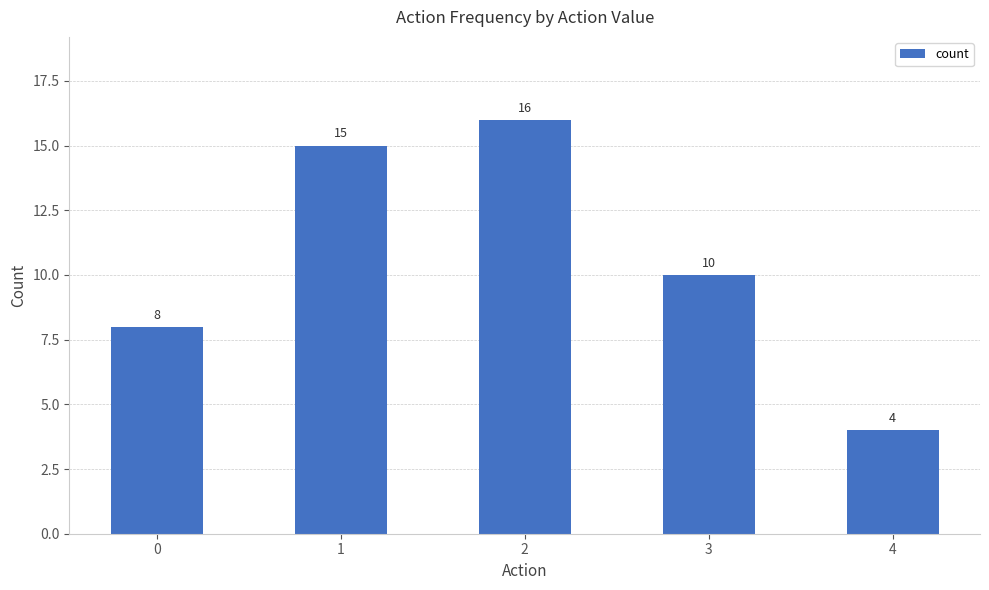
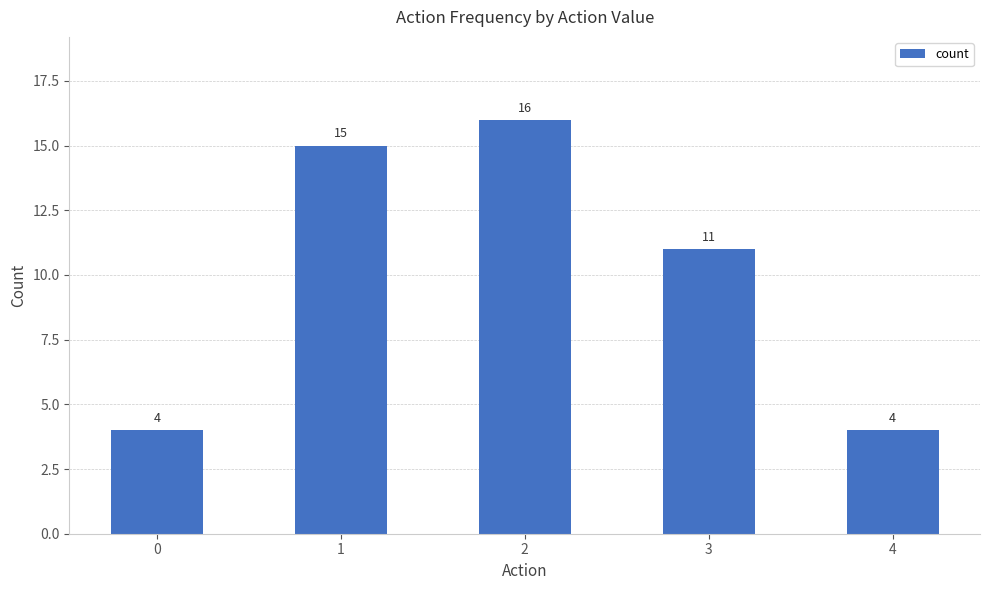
  {
-   "0": 8,
+   "0": 4,
    "1": 15,
    "2": 16,
-   "3": 10,
+   "3": 11,
    "4": 4
  }
